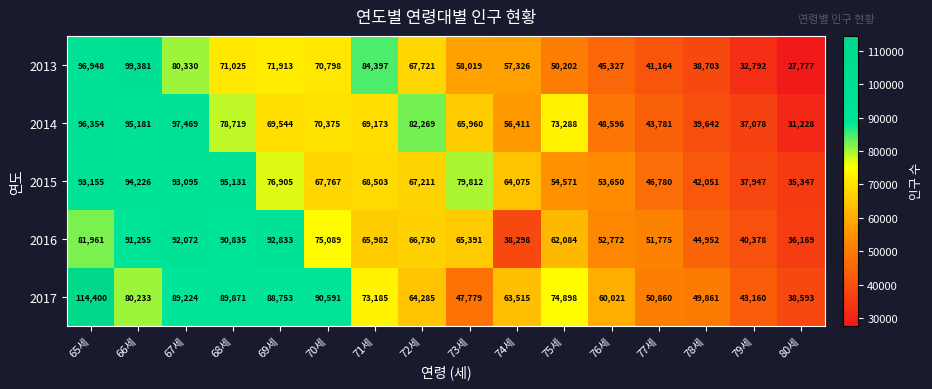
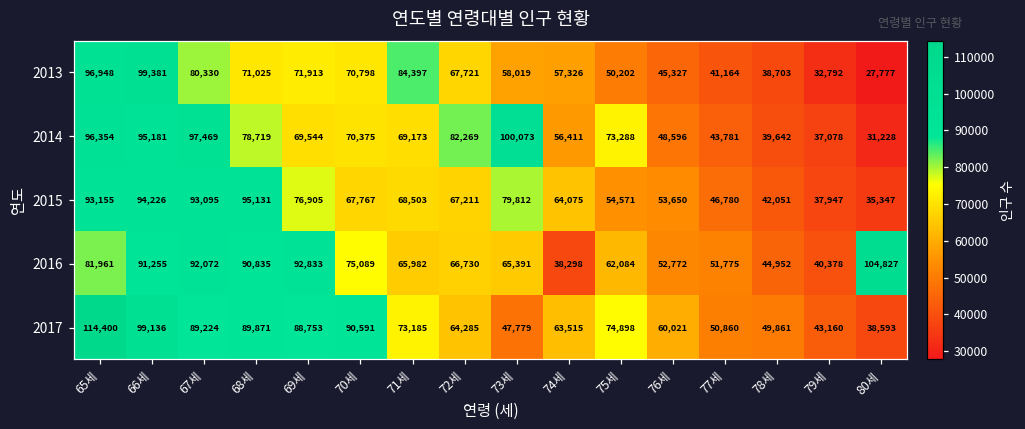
  {
    "2013": {
      "65세": "96,948",
      "66세": "99,381",
      "67세": "80,330",
      "68세": "71,025",
      "69세": "71,913",
      "70세": "70,798",
      "71세": "84,397",
      "72세": "67,721",
      "73세": "58,019",
      "74세": "57,326",
      "75세": "50,202",
      "76세": "45,327",
      "77세": "41,164",
      "78세": "38,703",
      "79세": "32,792",
      "80세": "27,777"
    },
    "2014": {
      "65세": "96,354",
      "66세": "95,181",
      "67세": "97,469",
      "68세": "78,719",
      "69세": "69,544",
      "70세": "70,375",
      "71세": "69,173",
      "72세": "82,269",
-     "73세": "65,960",
+     "73세": "100,073",
      "74세": "56,411",
      "75세": "73,288",
      "76세": "48,596",
      "77세": "43,781",
      "78세": "39,642",
      "79세": "37,078",
      "80세": "31,228"
    },
    "2015": {
      "65세": "93,155",
      "66세": "94,226",
      "67세": "93,095",
      "68세": "95,131",
      "69세": "76,905",
      "70세": "67,767",
      "71세": "68,503",
      "72세": "67,211",
      "73세": "79,812",
      "74세": "64,075",
      "75세": "54,571",
      "76세": "53,650",
      "77세": "46,780",
      "78세": "42,051",
      "79세": "37,947",
      "80세": "35,347"
    },
    "2016": {
      "65세": "81,961",
      "66세": "91,255",
      "67세": "92,072",
      "68세": "90,835",
      "69세": "92,833",
      "70세": "75,089",
      "71세": "65,982",
      "72세": "66,730",
      "73세": "65,391",
      "74세": "38,298",
      "75세": "62,084",
      "76세": "52,772",
      "77세": "51,775",
      "78세": "44,952",
      "79세": "40,378",
-     "80세": "36,169"
+     "80세": "104,827"
    },
    "2017": {
      "65세": "114,400",
-     "66세": "80,233",
+     "66세": "99,136",
      "67세": "89,224",
      "68세": "89,871",
      "69세": "88,753",
      "70세": "90,591",
      "71세": "73,185",
      "72세": "64,285",
      "73세": "47,779",
      "74세": "63,515",
      "75세": "74,898",
      "76세": "60,021",
      "77세": "50,860",
      "78세": "49,861",
      "79세": "43,160",
      "80세": "38,593"
    }
  }
